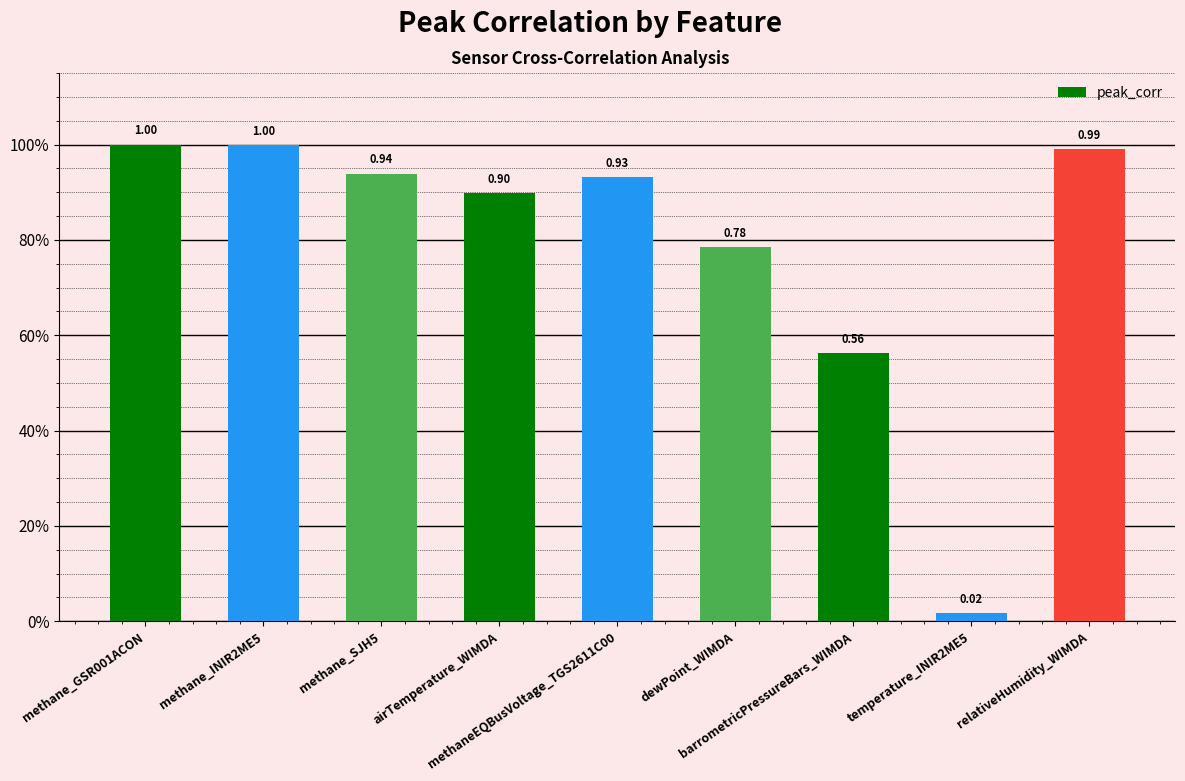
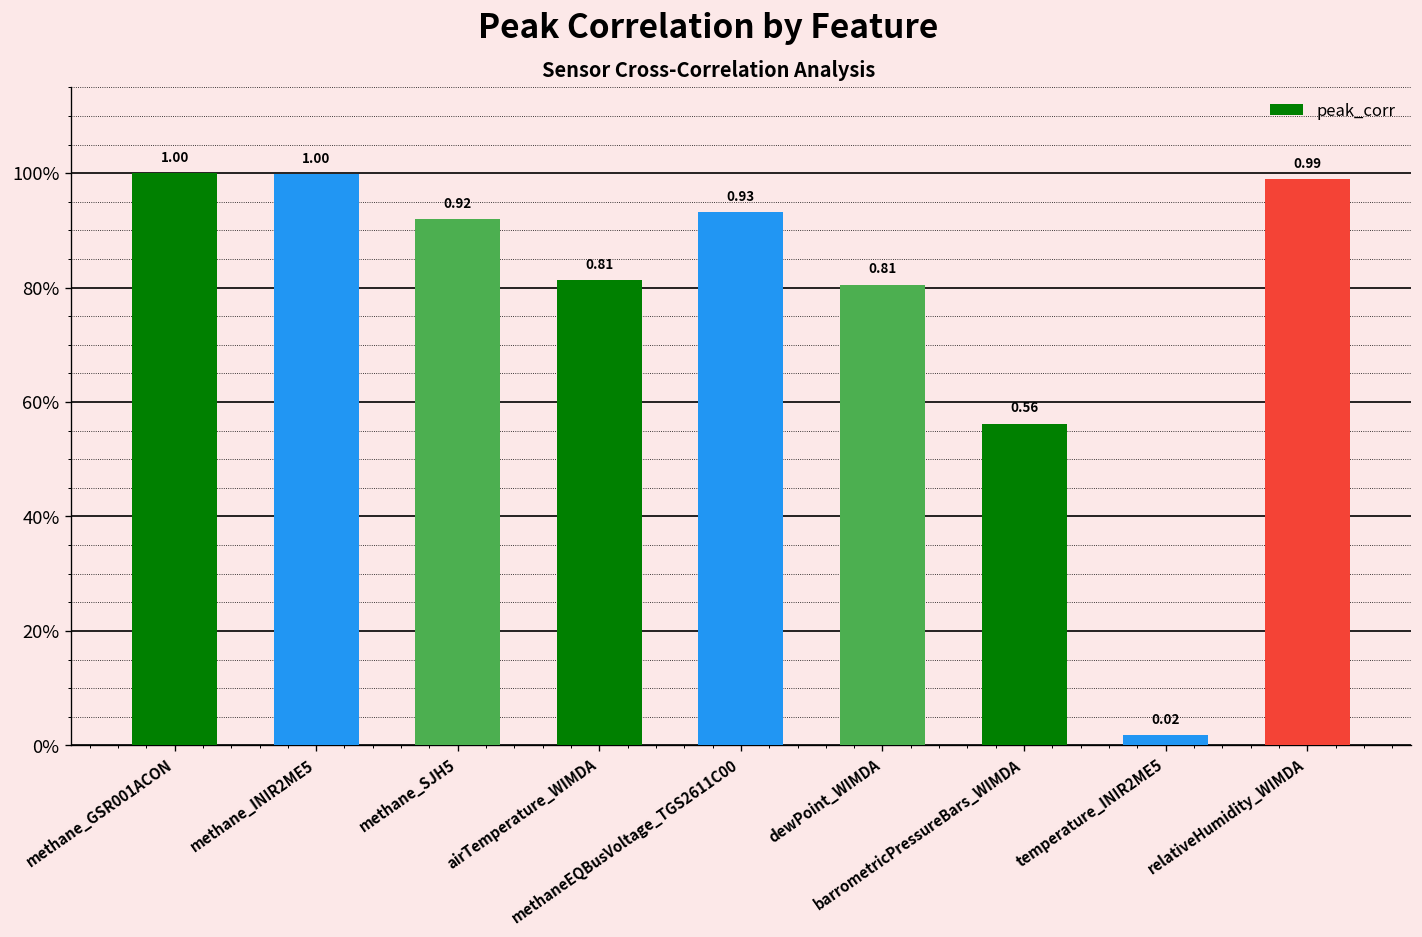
  {
    "methane_GSR001ACON": 1.00,
    "methane_INIR2ME5": 1.00,
-   "methane_SJH5": 0.94,
-   "airTemperature_WIMDA": 0.90,
+   "methane_SJH5": 0.92,
+   "airTemperature_WIMDA": 0.81,
    "methaneEQBusVoltage_TGS2611C00": 0.93,
-   "dewPoint_WIMDA": 0.78,
+   "dewPoint_WIMDA": 0.81,
    "barrometricPressureBars_WIMDA": 0.56,
    "temperature_INIR2ME5": 0.02,
    "relativeHumidity_WIMDA": 0.99
  }
